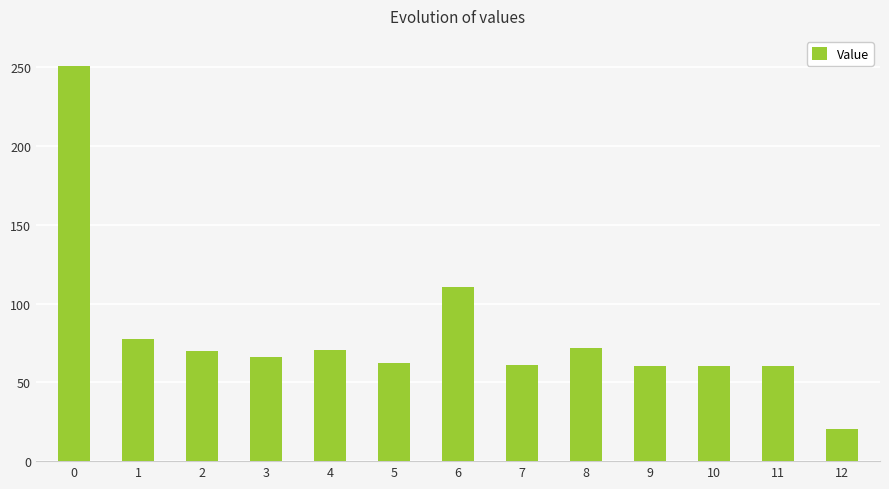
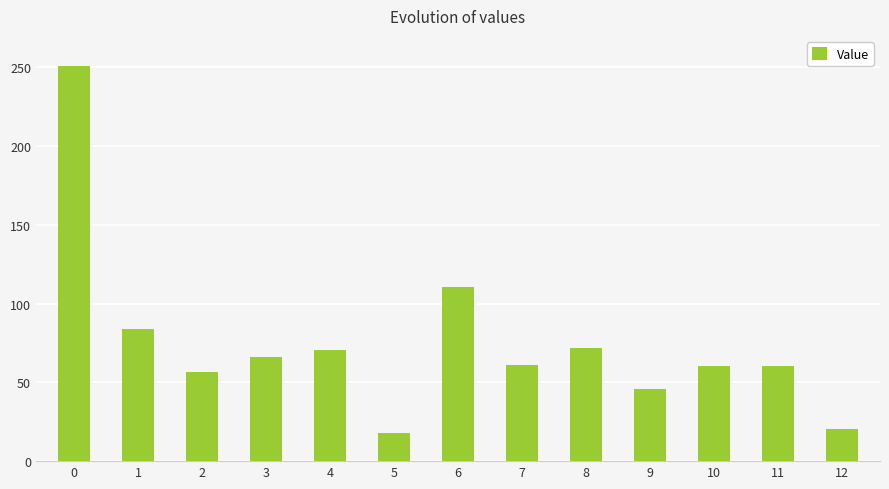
  {
    "0": 251,
-   "1": 78,
-   "2": 70,
+   "1": 84,
+   "2": 57,
    "3": 66,
    "4": 70,
-   "5": 62,
+   "5": 18,
    "6": 111,
    "7": 61,
    "8": 72,
-   "9": 60,
+   "9": 46,
    "10": 60,
    "11": 60,
    "12": 20
  }
